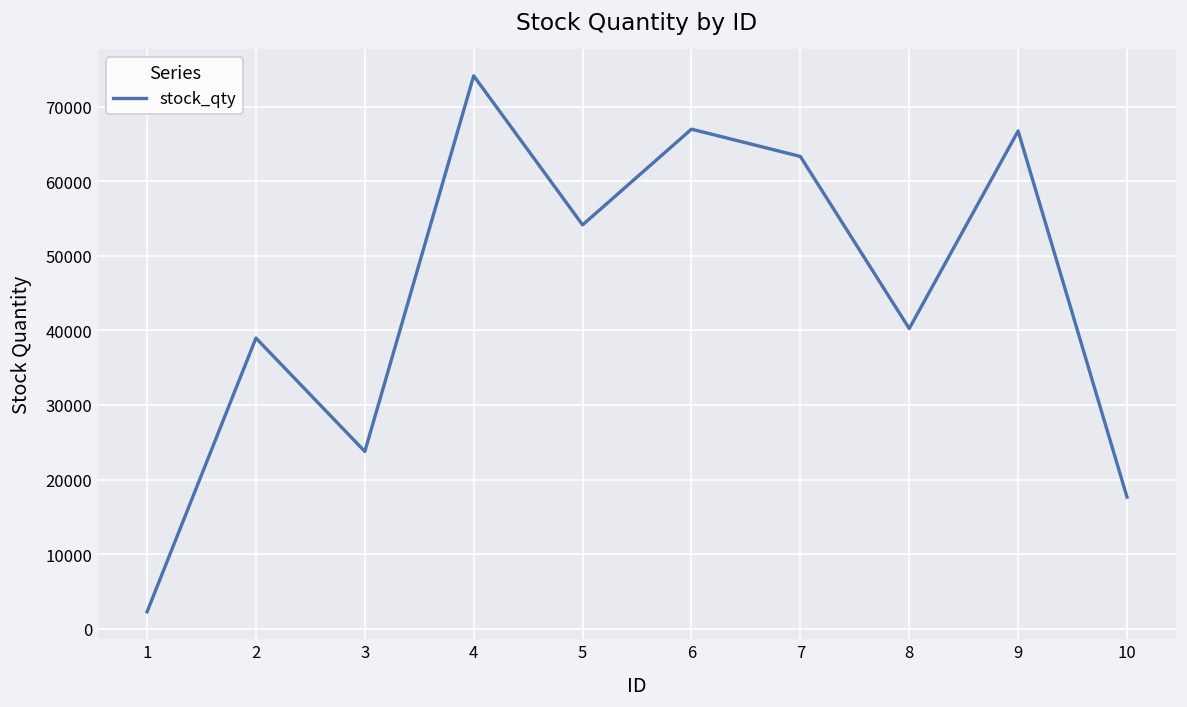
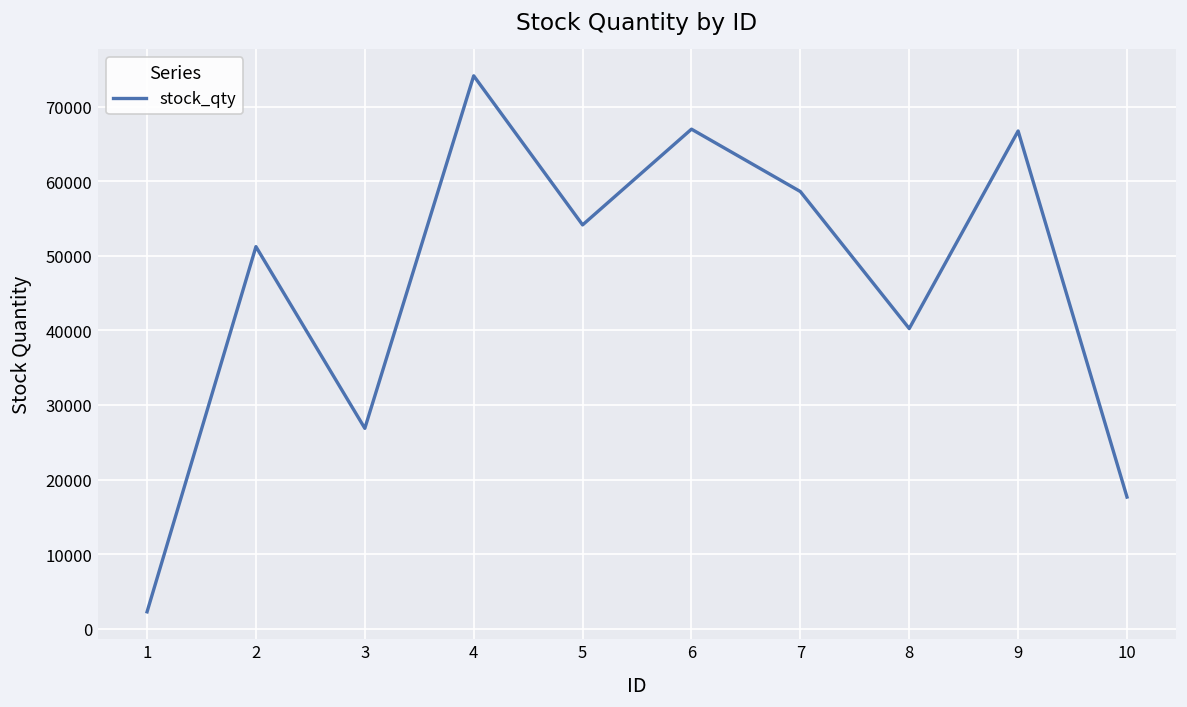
  {
    "1": 2000,
-   "2": 39000,
-   "3": 24000,
+   "2": 51000,
+   "3": 27000,
    "4": 74000,
    "5": 54000,
    "6": 67000,
-   "7": 63000,
+   "7": 59000,
    "8": 40000,
    "9": 67000,
    "10": 18000
  }
